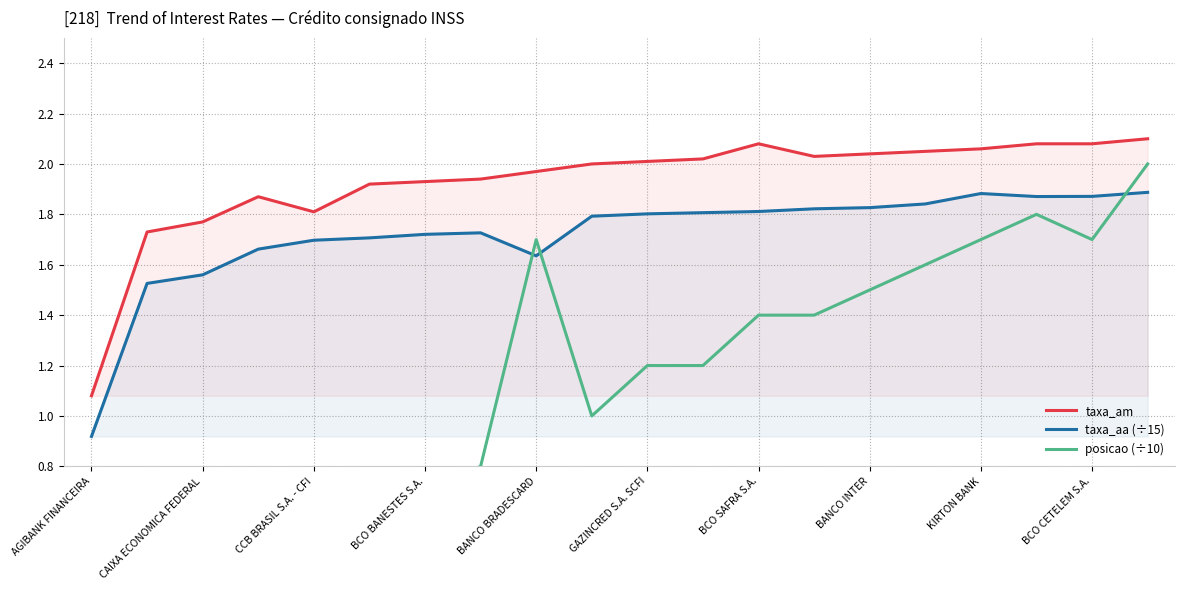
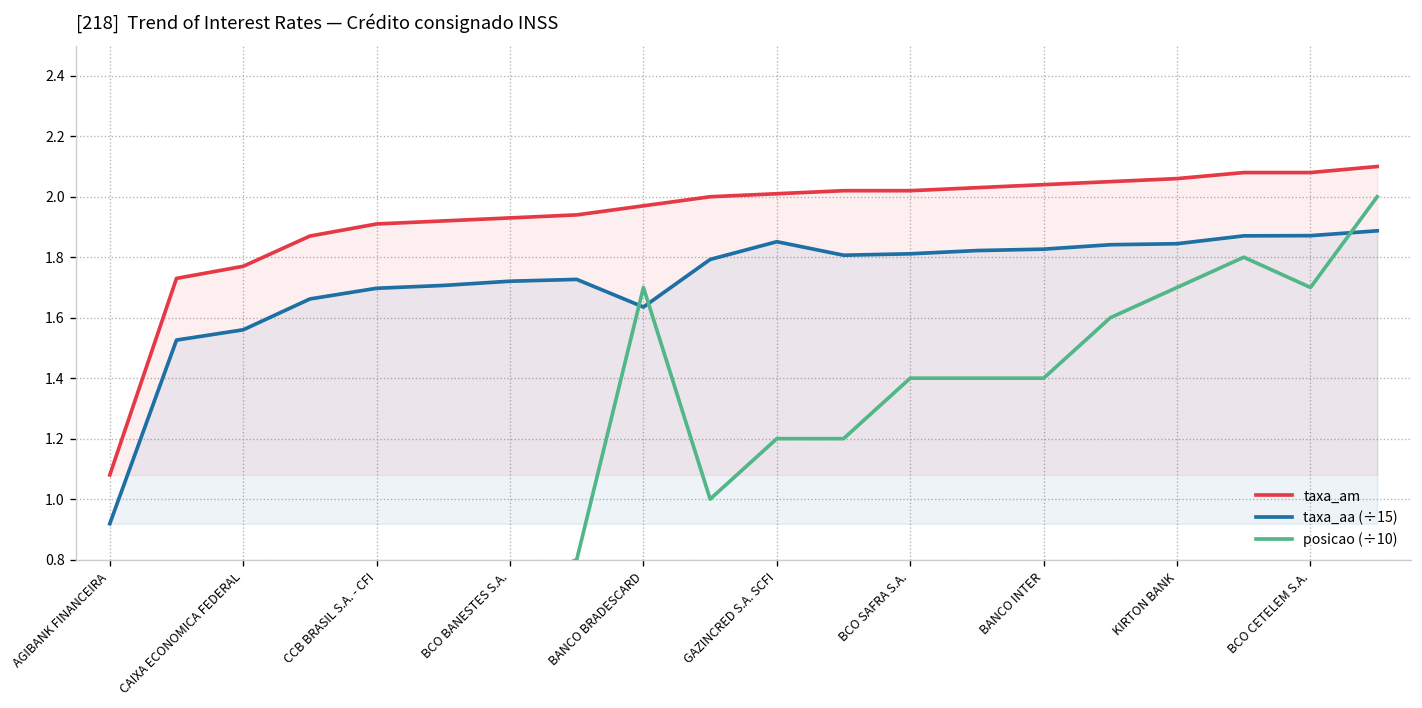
  {
    "taxa_am": {
      "AGIBANK FINANCEIRA": 1.08,
      "CAIXA ECONOMICA FEDERAL": 1.77,
-     "CCB BRASIL S.A. - CFI": 1.81,
+     "CCB BRASIL S.A. - CFI": 1.91,
      "BCO BANESTES S.A.": 1.93,
      "BANCO BRADESCARD": 1.97,
      "GAZINCRED S.A. SCFI": 2.01,
-     "BCO SAFRA S.A.": 2.08,
+     "BCO SAFRA S.A.": 2.02,
      "BANCO INTER": 2.04,
      "KIRTON BANK": 2.06,
      "BCO CETELEM S.A.": 2.08
    },
    "taxa_aa (÷15)": {
      "AGIBANK FINANCEIRA": 0.92,
      "CAIXA ECONOMICA FEDERAL": 1.56,
      "CCB BRASIL S.A. - CFI": 1.70,
      "BCO BANESTES S.A.": 1.72,
      "BANCO BRADESCARD": 1.64,
-     "GAZINCRED S.A. SCFI": 1.80,
+     "GAZINCRED S.A. SCFI": 1.85,
      "BCO SAFRA S.A.": 1.81,
      "BANCO INTER": 1.83,
-     "KIRTON BANK": 1.88,
+     "KIRTON BANK": 1.84,
      "BCO CETELEM S.A.": 1.87
    },
    "posicao (÷10)": {
      "BANCO BRADESCARD": 1.70,
      "GAZINCRED S.A. SCFI": 1.20,
      "BCO SAFRA S.A.": 1.40,
-     "BANCO INTER": 1.50,
+     "BANCO INTER": 1.40,
      "KIRTON BANK": 1.70,
      "BCO CETELEM S.A.": 1.70
    }
  }
